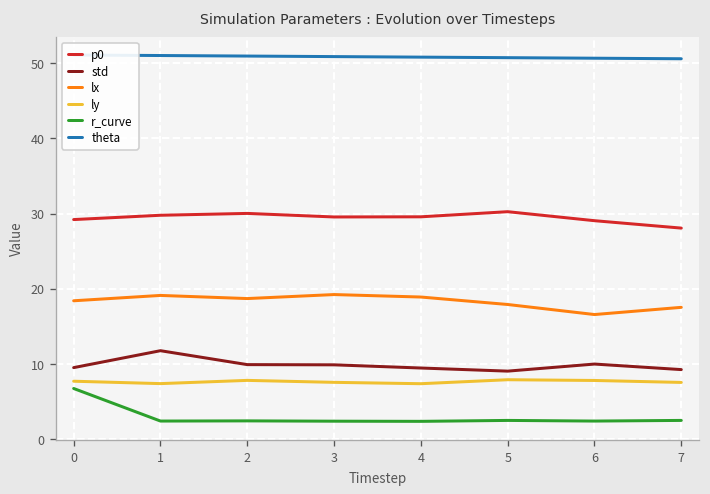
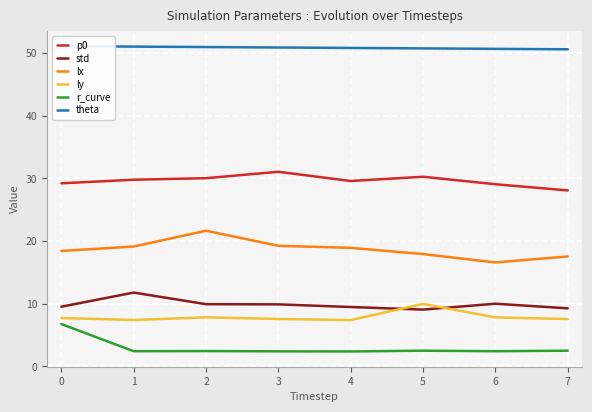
  {
    "p0": {
      "0": 29,
      "1": 30,
      "2": 30,
-     "3": 30,
+     "3": 31,
      "4": 30,
      "5": 30,
      "6": 29,
      "7": 28
    },
    "std": {
      "0": 10,
      "1": 12,
      "2": 10,
      "3": 10,
      "4": 9,
      "5": 9,
      "6": 10,
      "7": 9
    },
    "lx": {
      "0": 18,
      "1": 19,
-     "2": 19,
+     "2": 22,
      "3": 19,
      "4": 19,
      "5": 18,
      "6": 17,
      "7": 18
    },
    "ly": {
      "0": 8,
      "1": 7,
      "2": 8,
      "3": 8,
      "4": 7,
-     "5": 8,
+     "5": 10,
      "6": 8,
      "7": 8
    },
    "r_curve": {
      "0": 7,
      "1": 2,
      "2": 2,
      "3": 2,
      "4": 2,
      "5": 3,
      "6": 2,
      "7": 3
    },
    "theta": {
      "1": 51,
      "2": 51,
      "3": 51,
      "4": 51,
      "5": 51,
      "6": 51,
      "7": 51
    }
  }
